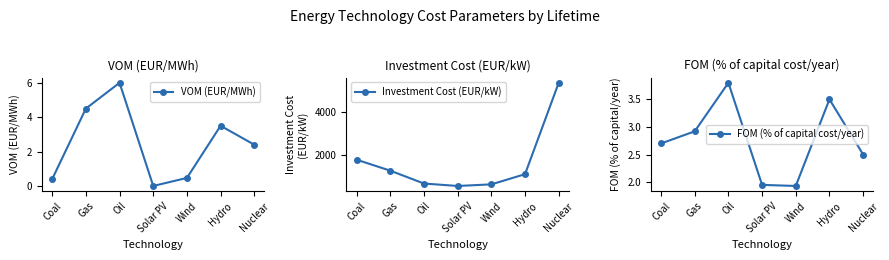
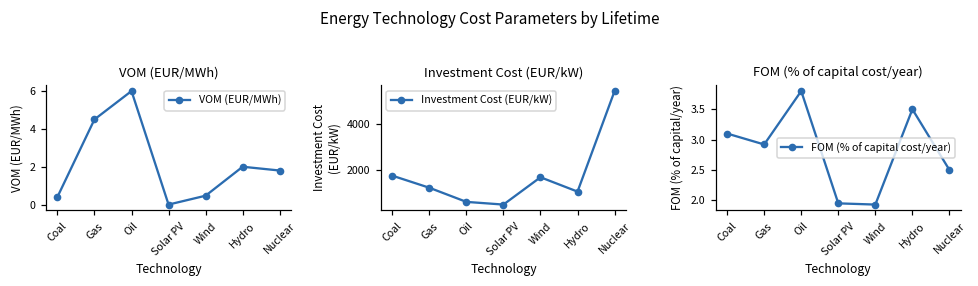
  {
    "VOM (EUR/MWh)": {
      "Coal": 0.4,
      "Gas": 4.5,
      "Oil": 6.0,
      "Solar PV": 0.0,
      "Wind": 0.5,
-     "Hydro": 3.5,
-     "Nuclear": 2.4
+     "Hydro": 2.0,
+     "Nuclear": 1.8
    },
    "Investment Cost (EUR/kW)": {
      "Coal": 1800,
      "Gas": 1200,
      "Oil": 600,
      "Solar PV": 500,
-     "Wind": 600,
+     "Wind": 1700,
      "Hydro": 1100,
      "Nuclear": 5400
    },
    "FOM (% of capital cost/year)": {
-     "Coal": 2.7,
+     "Coal": 3.1,
      "Gas": 2.9,
      "Oil": 3.8,
      "Solar PV": 2.0,
      "Wind": 1.9,
      "Hydro": 3.5,
      "Nuclear": 2.5
    }
  }
